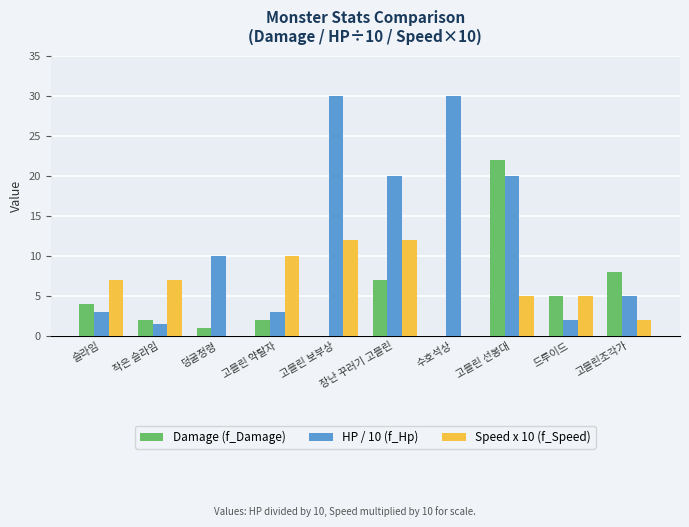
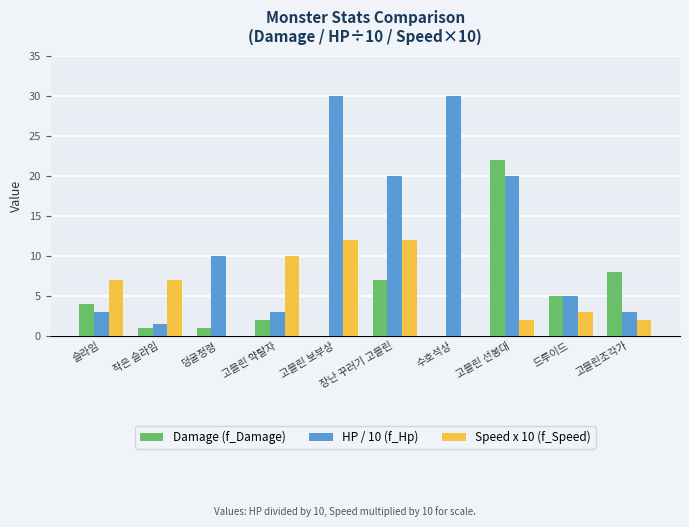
  {
    "Damage (f_Damage)": {
      "슬라임": 4,
-     "작은 슬라임": 2,
+     "작은 슬라임": 1,
      "덩굴정령": 1,
      "고블린 약탈자": 2,
      "고블린 보부상": 0,
      "장난 꾸러기 고블린": 7,
      "수호석상": 0,
      "고블린 선봉대": 22,
      "드루이드": 5,
      "고블린조각가": 8
    },
    "HP / 10 (f_Hp)": {
      "슬라임": 3,
      "작은 슬라임": 2,
      "덩굴정령": 10,
      "고블린 약탈자": 3,
      "고블린 보부상": 30,
      "장난 꾸러기 고블린": 20,
      "수호석상": 30,
      "고블린 선봉대": 20,
-     "드루이드": 2,
-     "고블린조각가": 5
+     "드루이드": 5,
+     "고블린조각가": 3
    },
    "Speed x 10 (f_Speed)": {
      "슬라임": 7,
      "작은 슬라임": 7,
      "덩굴정령": 0,
      "고블린 약탈자": 10,
      "고블린 보부상": 12,
      "장난 꾸러기 고블린": 12,
      "수호석상": 0,
-     "고블린 선봉대": 5,
-     "드루이드": 5,
+     "고블린 선봉대": 2,
+     "드루이드": 3,
      "고블린조각가": 2
    }
  }
